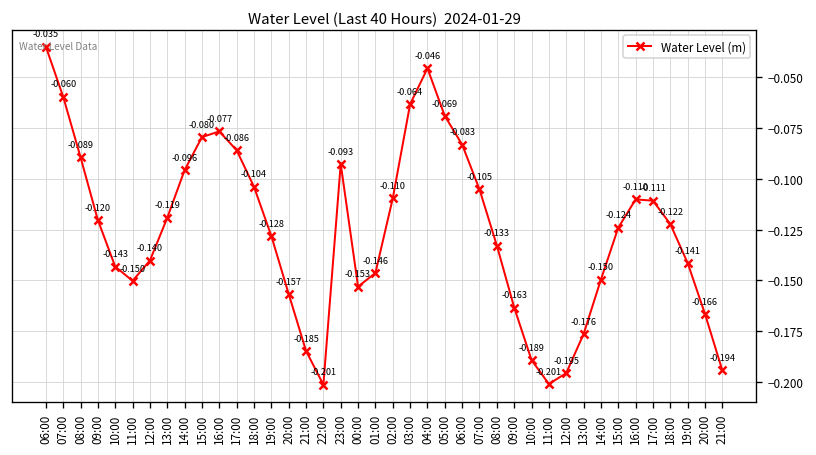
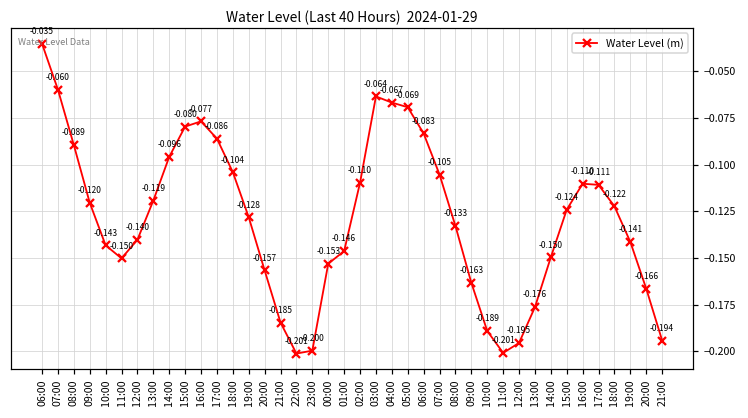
  {
-   "23:00": -0.093,
+   "23:00": -0.200,
    "00:00": -0.153,
    "01:00": -0.146,
    "02:00": -0.110,
    "03:00": -0.064,
-   "04:00": -0.046
+   "04:00": -0.067
  }
